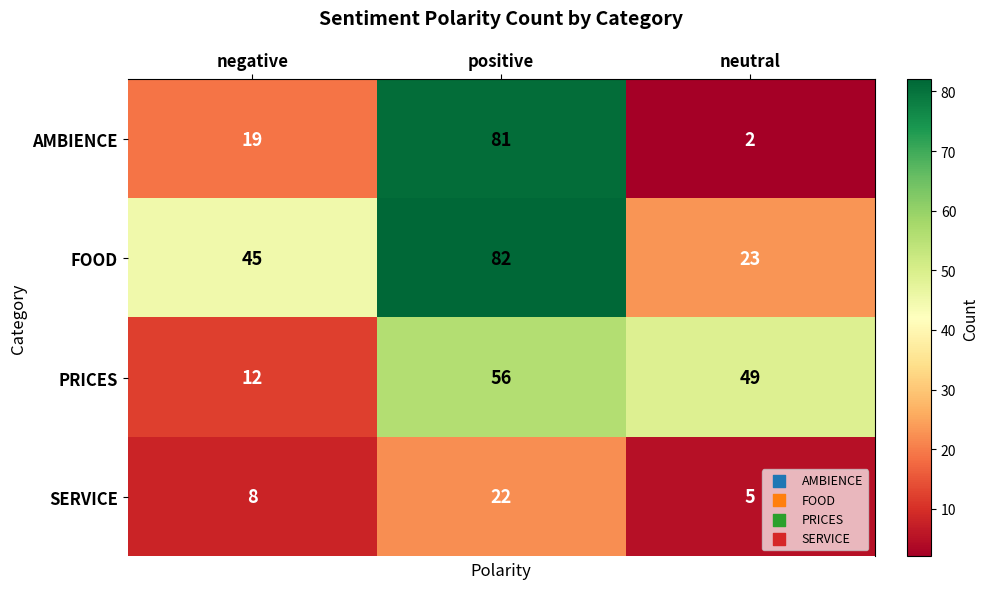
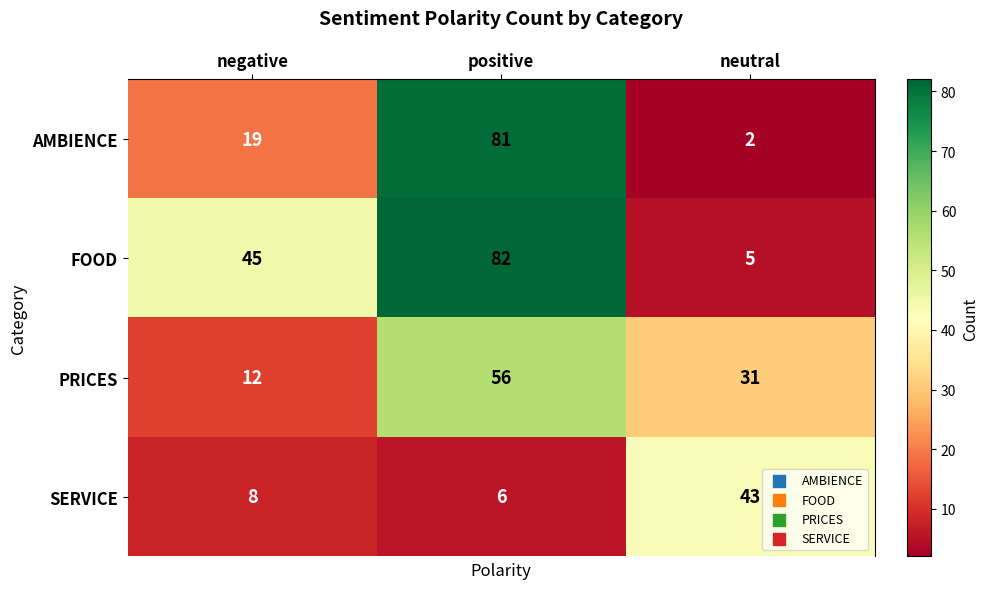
  {
    "AMBIENCE": {
      "negative": 19,
      "positive": 81,
      "neutral": 2
    },
    "FOOD": {
      "negative": 45,
      "positive": 82,
-     "neutral": 23
+     "neutral": 5
    },
    "PRICES": {
      "negative": 12,
      "positive": 56,
-     "neutral": 49
+     "neutral": 31
    },
    "SERVICE": {
      "negative": 8,
-     "positive": 22,
-     "neutral": 5
+     "positive": 6,
+     "neutral": 43
    }
  }
